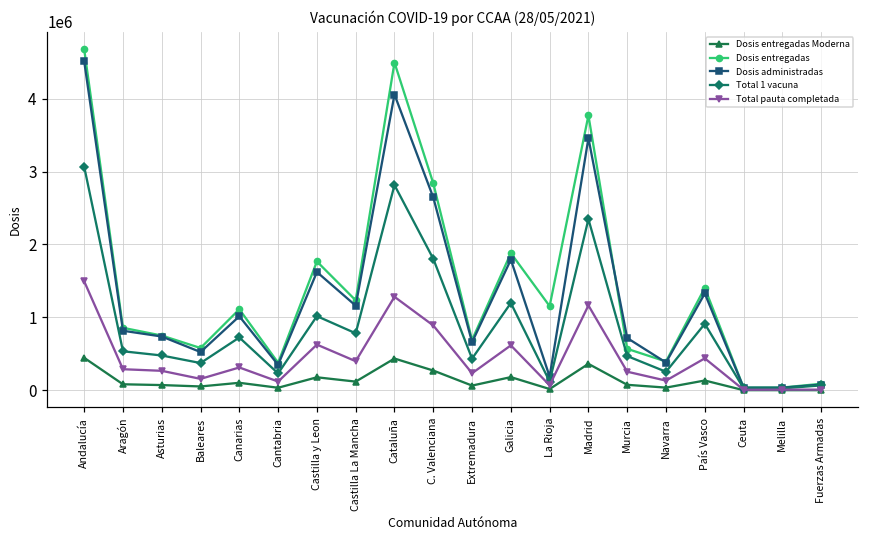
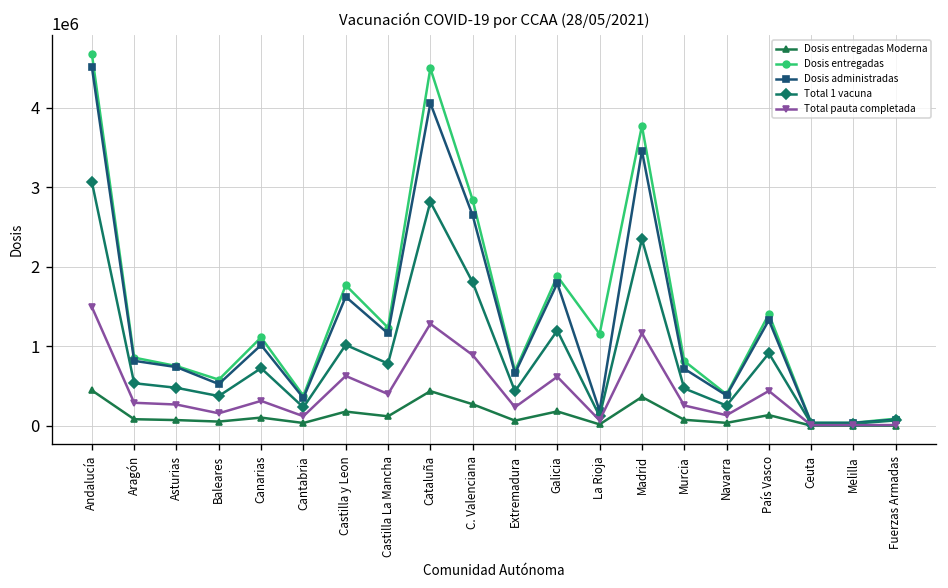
  {
    "Dosis entregadas": {
      "Andalucía": 4700000,
      "Aragón": 900000,
      "Baleares": 600000,
      "Canarias": 1100000,
      "Castilla y Leon": 1800000,
      "Castilla La Mancha": 1200000,
      "Cataluña": 4500000,
      "C. Valenciana": 2800000,
      "Galicia": 1900000,
      "La Rioja": 1200000,
      "Madrid": 3800000,
-     "Murcia": 600000,
+     "Murcia": 800000,
      "País Vasco": 1400000
    },
    "Total pauta completada": {
      "Andalucía": 1500000,
      "Aragón": 300000,
      "Asturias": 300000,
      "Baleares": 200000,
      "Canarias": 300000,
      "Cantabria": 100000,
      "Castilla y Leon": 600000,
      "Castilla La Mancha": 400000,
      "Cataluña": 1300000,
      "C. Valenciana": 900000,
      "Extremadura": 200000,
      "Galicia": 600000,
      "La Rioja": 100000,
      "Madrid": 1200000,
      "Murcia": 300000,
      "Navarra": 100000,
      "País Vasco": 400000
    }
  }
